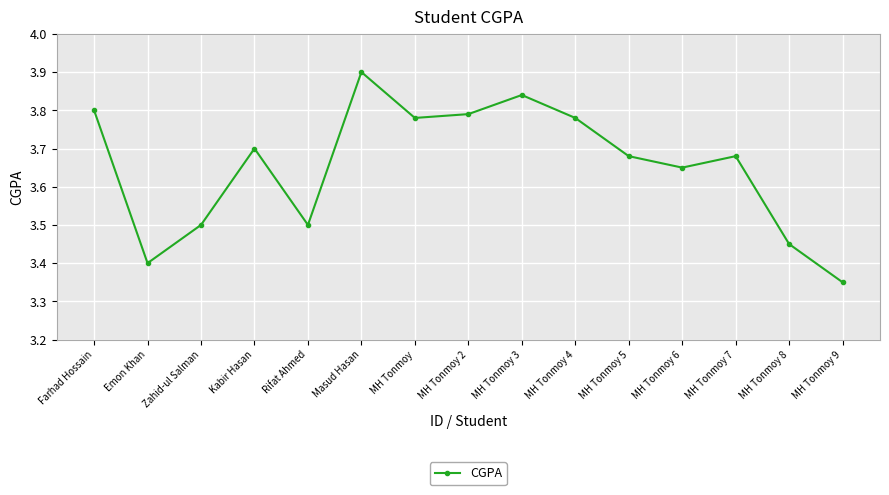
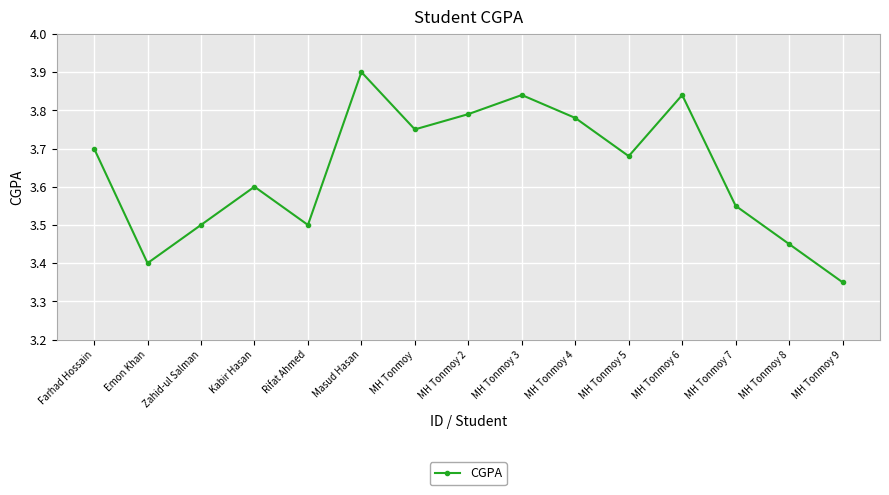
  {
-   "Farhad Hossain": 3.8,
+   "Farhad Hossain": 3.7,
    "Emon Khan": 3.40,
    "Zahid-ul Salman": 3.50,
-   "Kabir Hasan": 3.7,
+   "Kabir Hasan": 3.6,
    "Rifat Ahmed": 3.50,
    "Masud Hasan": 3.90,
-   "MH Tonmoy": 3.78,
+   "MH Tonmoy": 3.75,
    "MH Tonmoy 2": 3.79,
    "MH Tonmoy 3": 3.84,
    "MH Tonmoy 4": 3.78,
    "MH Tonmoy 5": 3.68,
-   "MH Tonmoy 6": 3.65,
-   "MH Tonmoy 7": 3.68,
+   "MH Tonmoy 6": 3.84,
+   "MH Tonmoy 7": 3.55,
    "MH Tonmoy 8": 3.45,
    "MH Tonmoy 9": 3.35
  }
